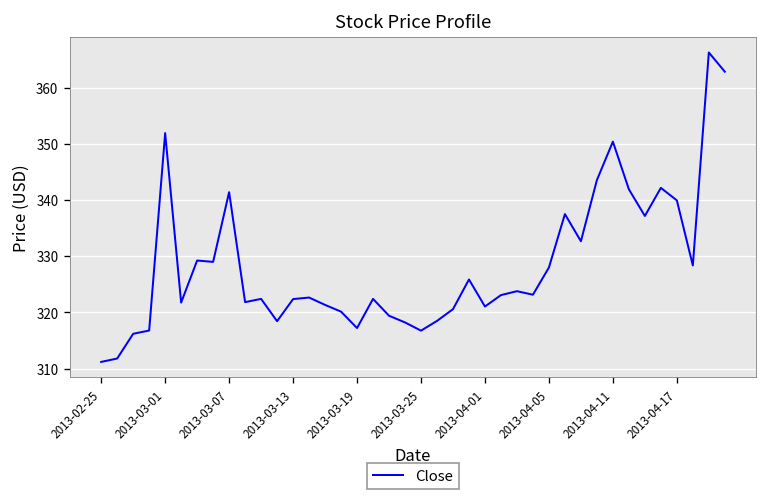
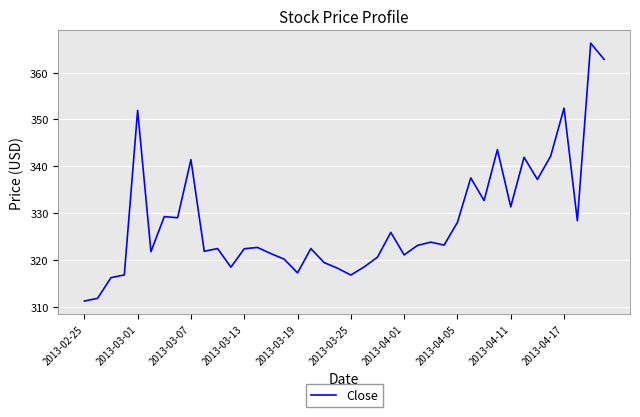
  {
    "2013-02-25": 311,
    "2013-03-01": 352,
    "2013-03-07": 341,
    "2013-03-13": 322,
    "2013-03-19": 317,
    "2013-03-25": 317,
    "2013-04-01": 321,
    "2013-04-05": 328,
-   "2013-04-11": 350,
-   "2013-04-17": 340
+   "2013-04-11": 331,
+   "2013-04-17": 352
  }
